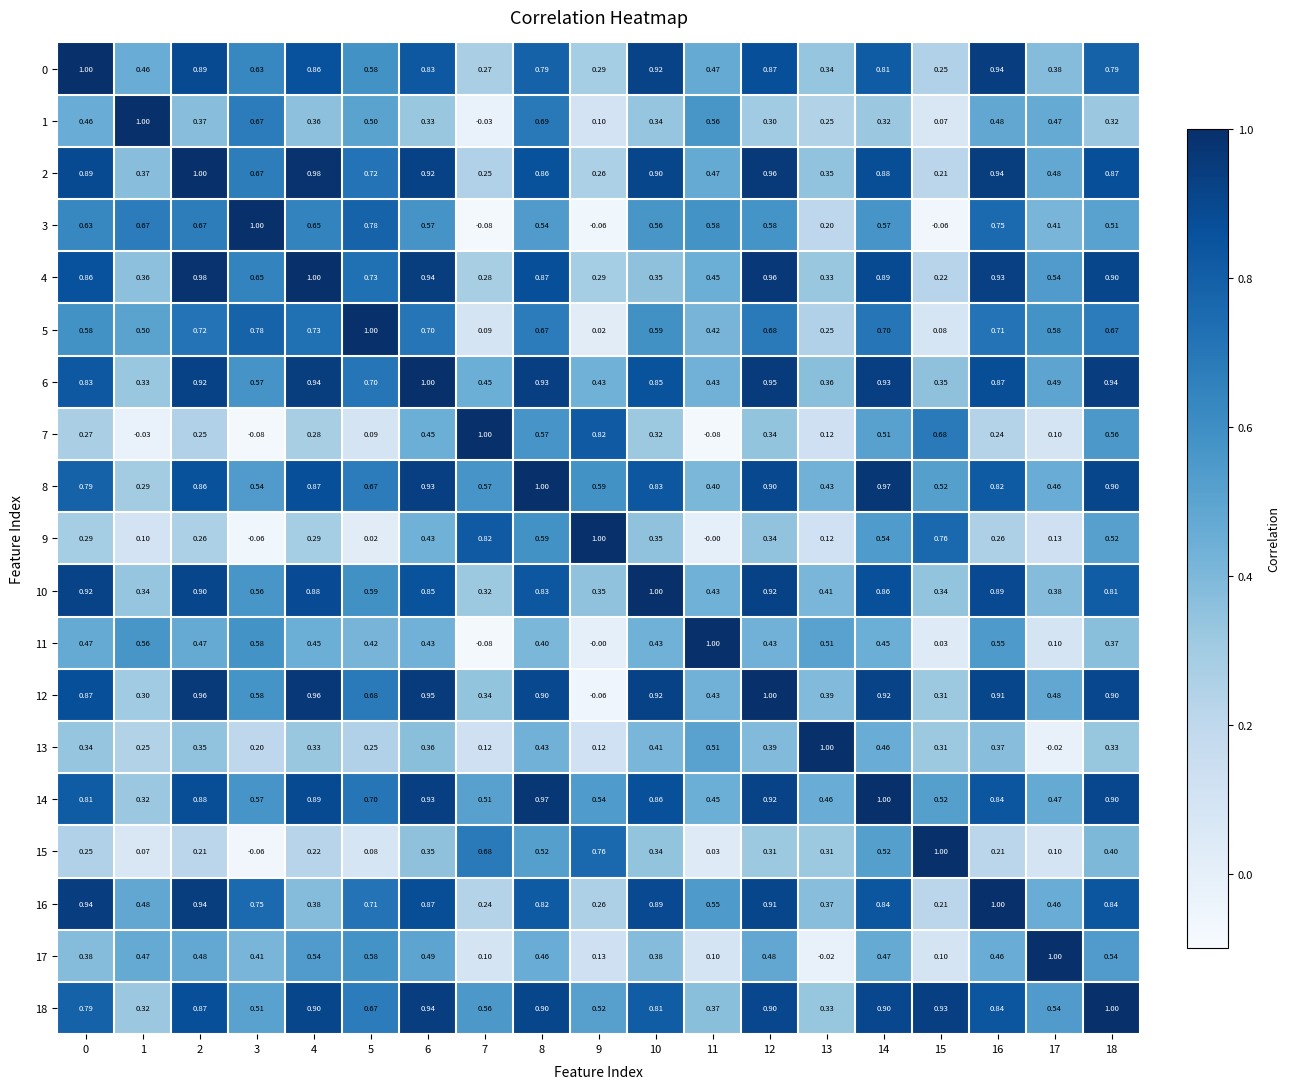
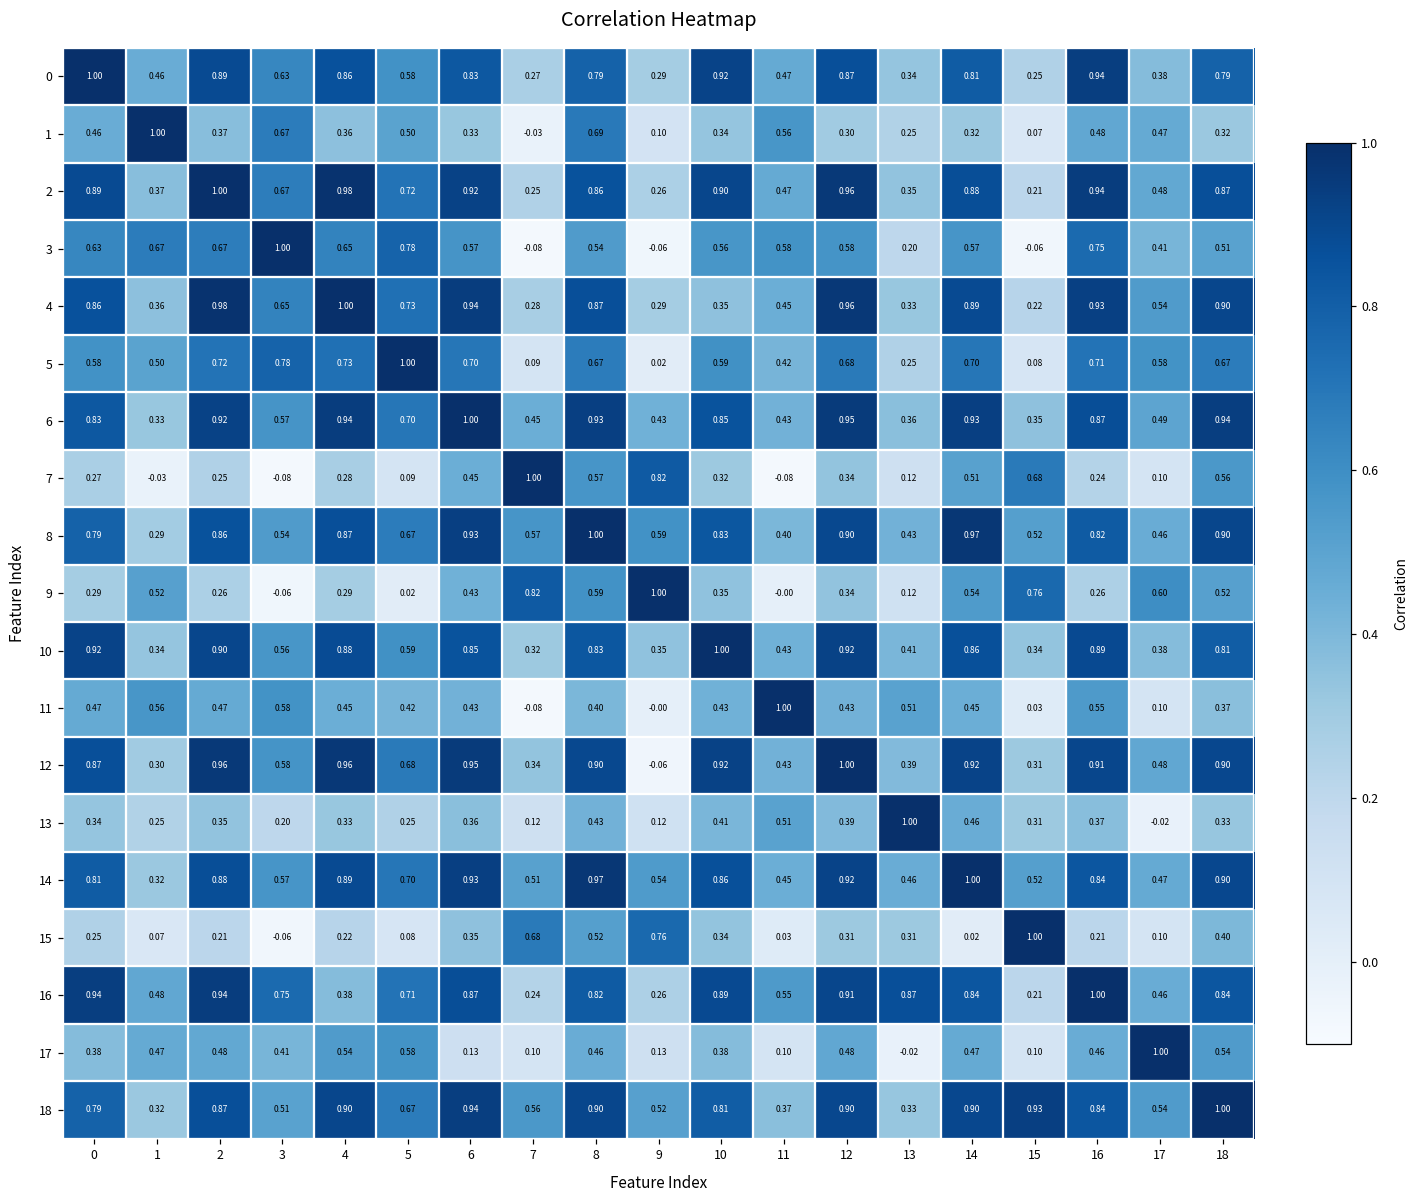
  {
    "9": {
      "0": 0.29,
-     "1": 0.10,
+     "1": 0.52,
      "2": 0.26,
      "3": -0.06,
      "4": 0.29,
      "5": 0.02,
      "6": 0.43,
      "7": 0.82,
      "8": 0.59,
      "9": 1.00,
      "10": 0.35,
      "11": -0.00,
      "12": 0.34,
      "13": 0.12,
      "14": 0.54,
      "15": 0.76,
      "16": 0.26,
-     "17": 0.13,
+     "17": 0.60,
      "18": 0.52
    },
    "15": {
      "0": 0.25,
      "1": 0.07,
      "2": 0.21,
      "3": -0.06,
      "4": 0.22,
      "5": 0.08,
      "6": 0.35,
      "7": 0.68,
      "8": 0.52,
      "9": 0.76,
      "10": 0.34,
      "11": 0.03,
      "12": 0.31,
      "13": 0.31,
-     "14": 0.52,
+     "14": 0.02,
      "15": 1.00,
      "16": 0.21,
      "17": 0.10,
      "18": 0.40
    },
    "16": {
      "0": 0.94,
      "1": 0.48,
      "2": 0.94,
      "3": 0.75,
      "4": 0.38,
      "5": 0.71,
      "6": 0.87,
      "7": 0.24,
      "8": 0.82,
      "9": 0.26,
      "10": 0.89,
      "11": 0.55,
      "12": 0.91,
-     "13": 0.37,
+     "13": 0.87,
      "14": 0.84,
      "15": 0.21,
      "16": 1.00,
      "17": 0.46,
      "18": 0.84
    },
    "17": {
      "0": 0.38,
      "1": 0.47,
      "2": 0.48,
      "3": 0.41,
      "4": 0.54,
      "5": 0.58,
-     "6": 0.49,
+     "6": 0.13,
      "7": 0.10,
      "8": 0.46,
      "9": 0.13,
      "10": 0.38,
      "11": 0.10,
      "12": 0.48,
      "13": -0.02,
      "14": 0.47,
      "15": 0.10,
      "16": 0.46,
      "17": 1.00,
      "18": 0.54
    }
  }
